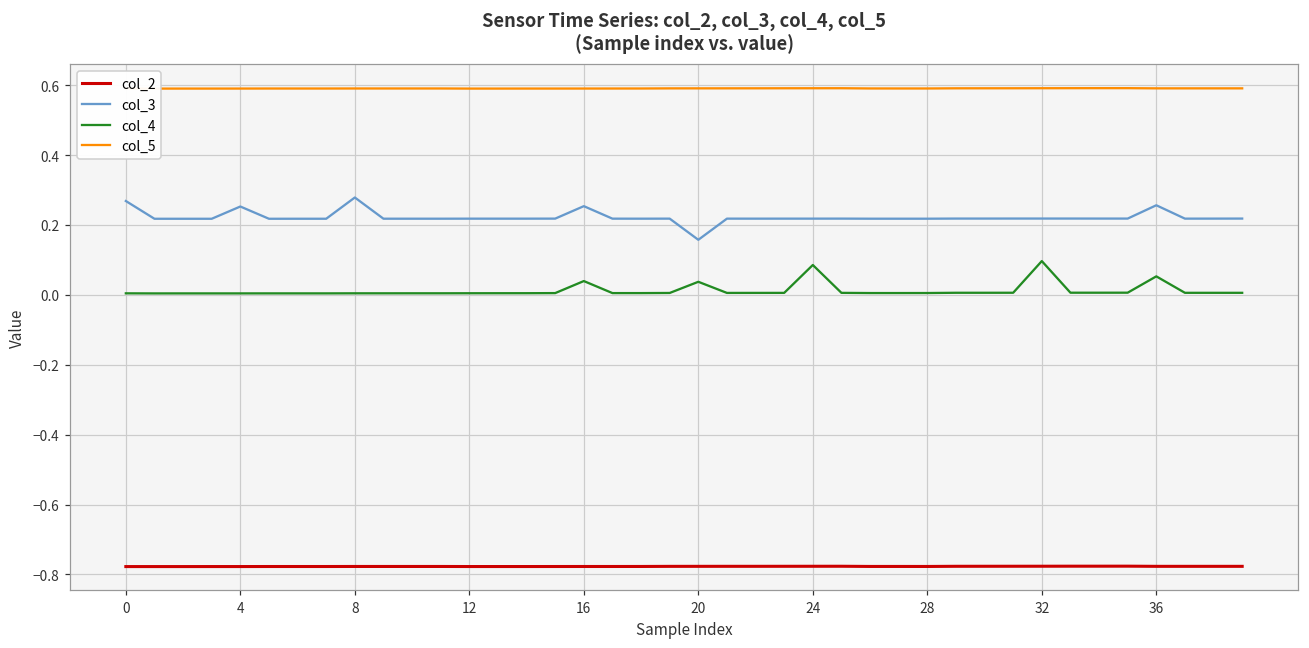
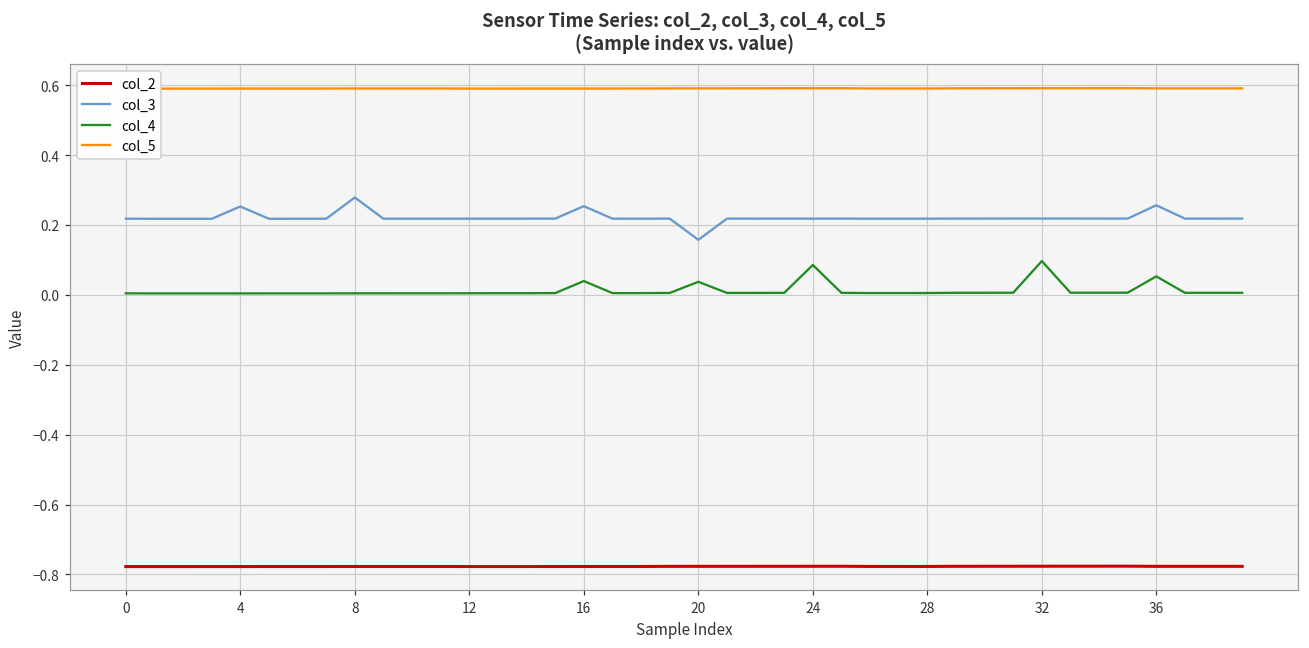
  {
    "col_2": {
      "0": -0.78,
      "4": -0.78,
      "8": -0.78,
      "12": -0.78,
      "16": -0.78,
      "20": -0.78,
      "24": -0.78,
      "28": -0.78,
      "32": -0.78,
      "36": -0.78
    },
    "col_3": {
-     "0": 0.27,
+     "0": 0.22,
      "4": 0.25,
      "8": 0.28,
      "12": 0.22,
      "16": 0.25,
      "20": 0.16,
      "24": 0.22,
      "28": 0.22,
      "32": 0.22,
      "36": 0.26
    },
    "col_4": {
      "0": 0.00,
      "4": 0.00,
      "8": 0.00,
      "12": 0.00,
      "16": 0.04,
      "20": 0.04,
      "24": 0.09,
      "28": 0.01,
      "32": 0.10,
      "36": 0.05
    },
    "col_5": {
      "4": 0.59,
      "8": 0.59,
      "12": 0.59,
      "16": 0.59,
      "20": 0.59,
      "24": 0.59,
      "28": 0.59,
      "32": 0.59,
      "36": 0.59
    }
  }
